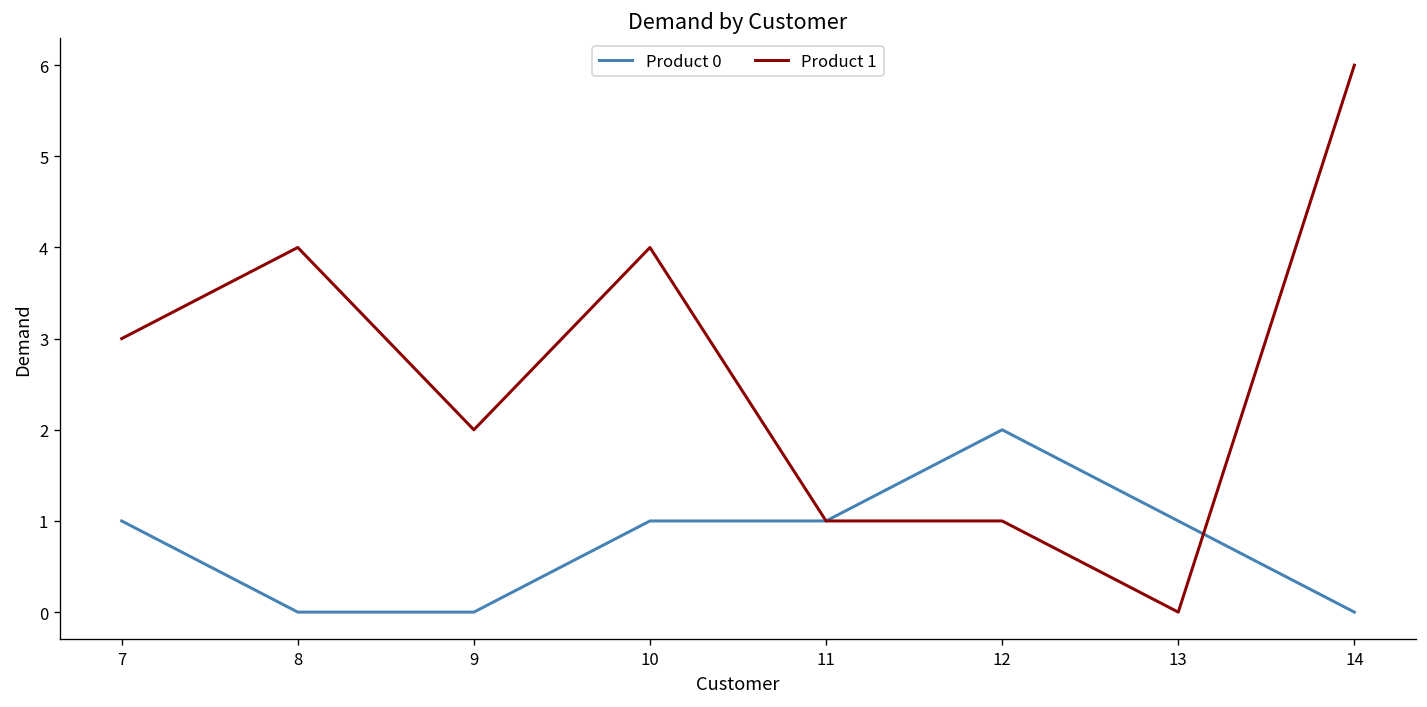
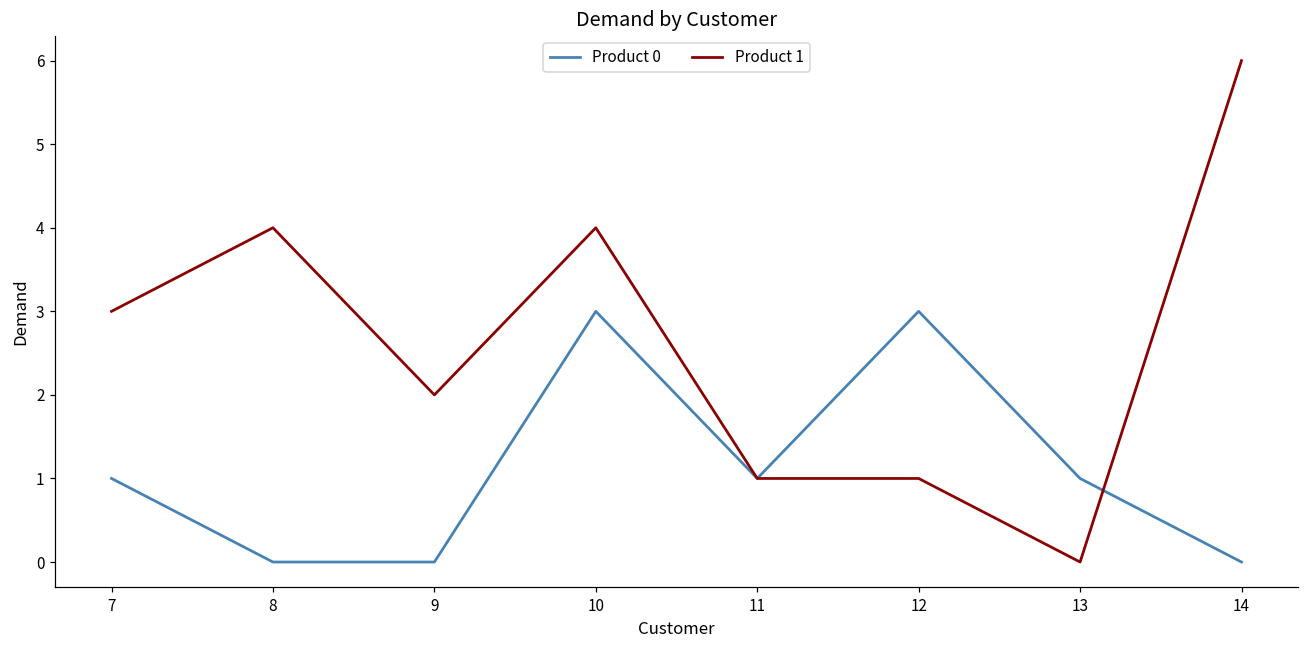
  {
    "Product 0": {
      "7": 1,
      "8": 0,
      "9": 0,
-     "10": 1,
-     "12": 2,
+     "10": 3,
+     "12": 3,
      "13": 1,
      "14": 0
    },
    "Product 1": {
      "7": 3,
      "8": 4,
      "9": 2,
      "10": 4,
      "12": 1,
      "13": 0,
      "14": 6
    }
  }
